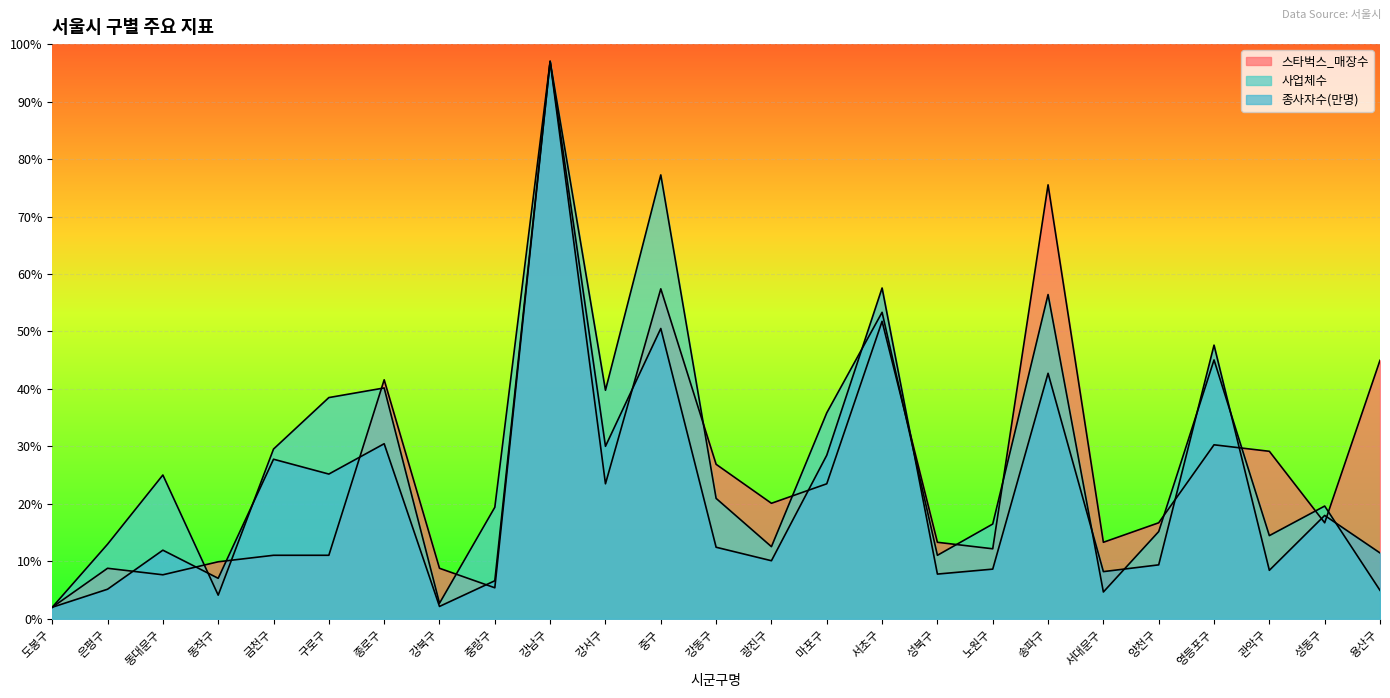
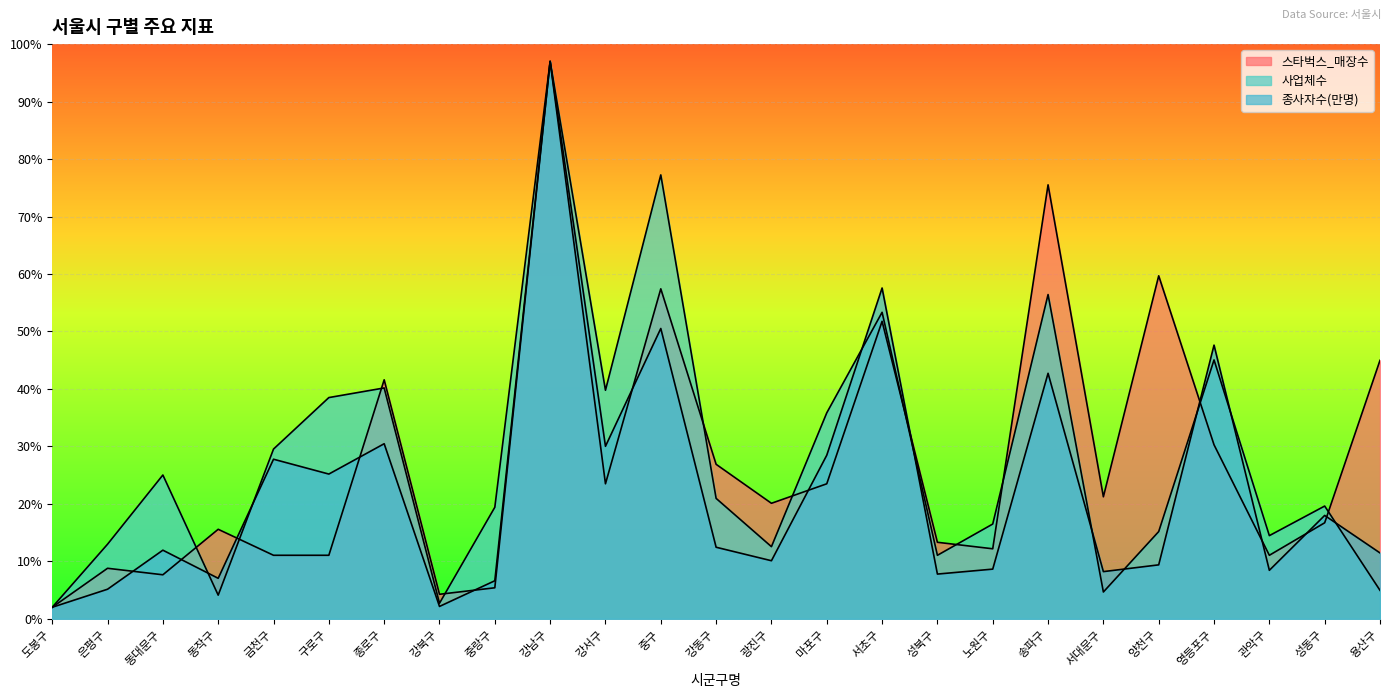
  {
    "스타벅스_매장수": {
      "은평구": "9%",
      "동대문구": "8%",
-     "동작구": "10%",
+     "동작구": "16%",
      "금천구": "11%",
      "구로구": "11%",
      "종로구": "42%",
-     "강북구": "9%",
+     "강북구": "4%",
      "중랑구": "5%",
      "강서구": "23%",
      "중구": "57%",
      "강동구": "27%",
      "광진구": "20%",
      "마포구": "23%",
      "서초구": "52%",
      "성북구": "13%",
      "노원구": "12%",
      "송파구": "76%",
-     "서대문구": "13%",
-     "양천구": "17%",
+     "서대문구": "21%",
+     "양천구": "60%",
      "영등포구": "30%",
-     "관악구": "29%",
+     "관악구": "11%",
      "성동구": "17%",
      "용산구": "45%"
    }
  }
